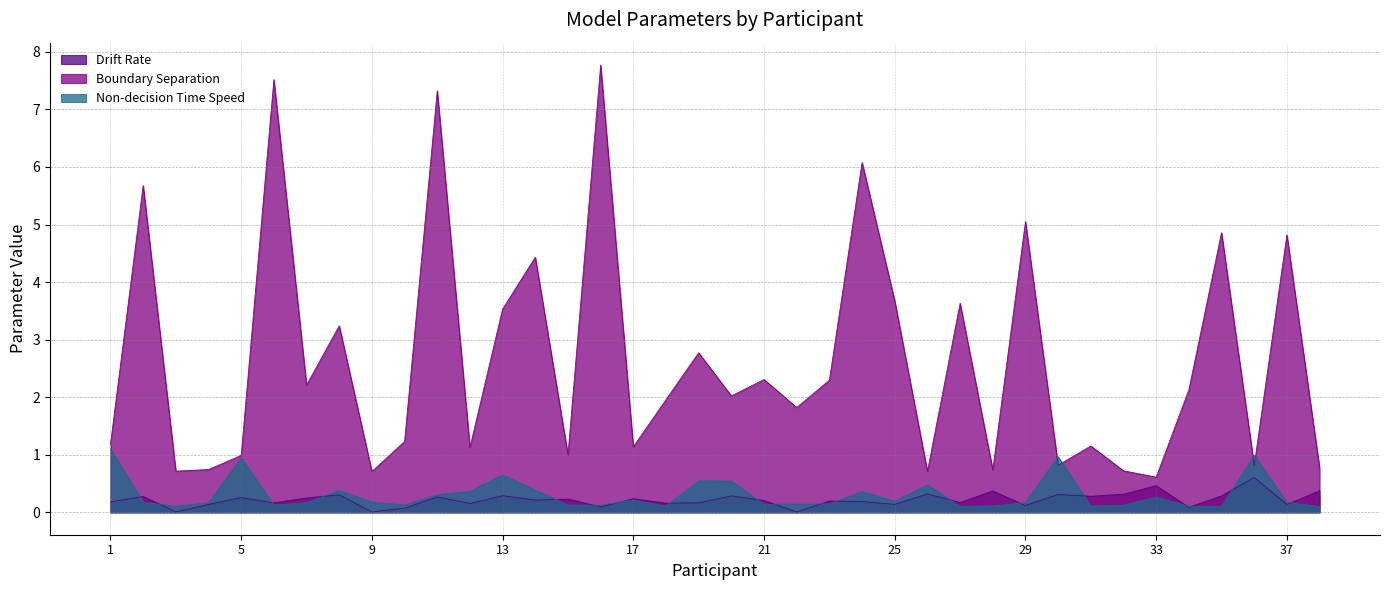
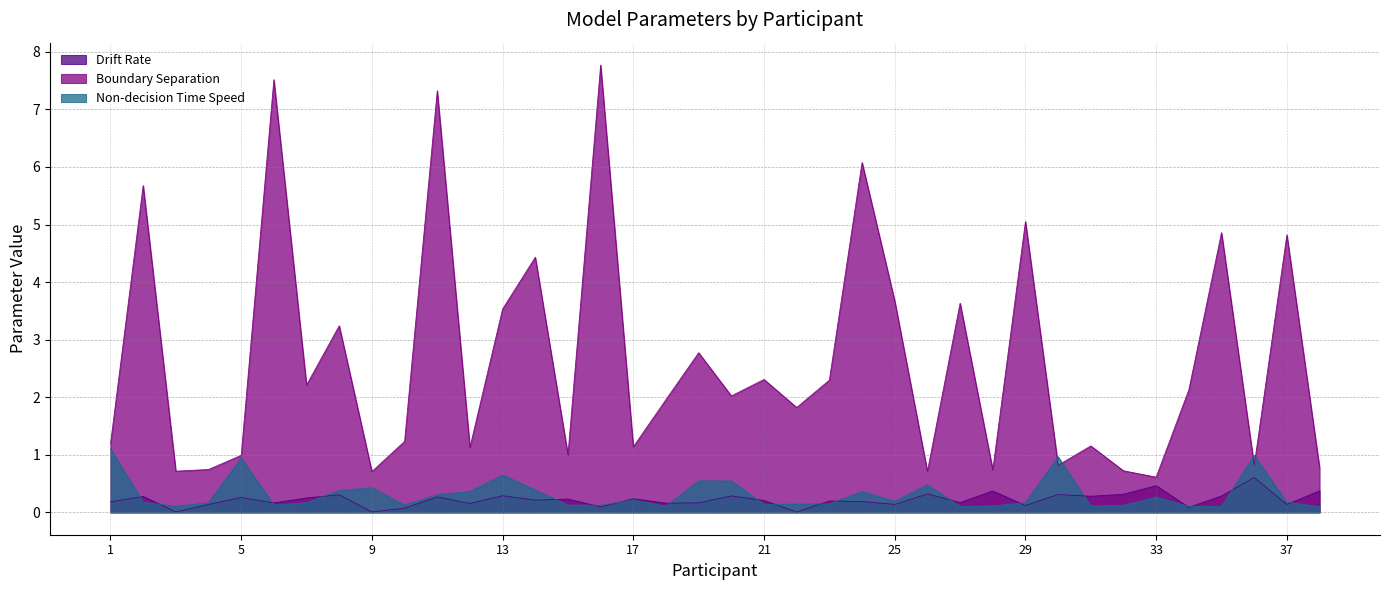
  {
    "Non-decision Time Speed": {
      "1": 1.1,
      "5": 0.9,
-     "9": 0.2,
+     "9": 0.4,
      "13": 0.7,
      "21": 0.1,
      "25": 0.2,
      "29": 0.2,
      "33": 0.3
    }
  }
